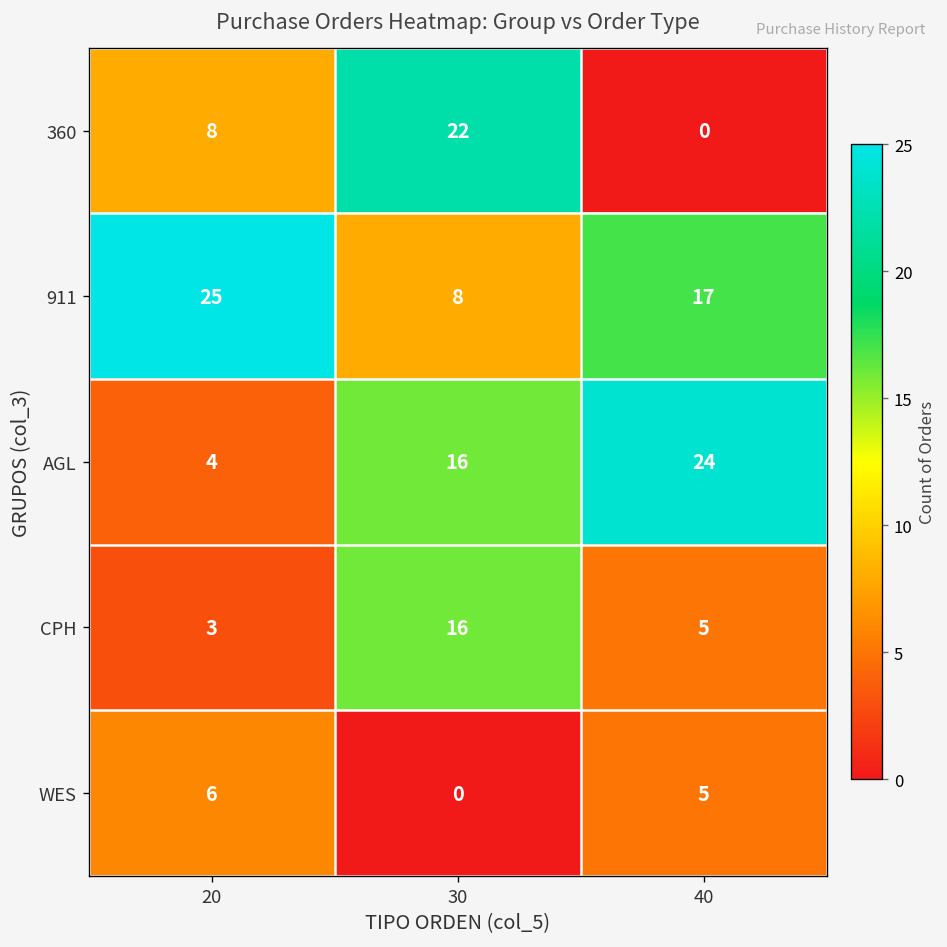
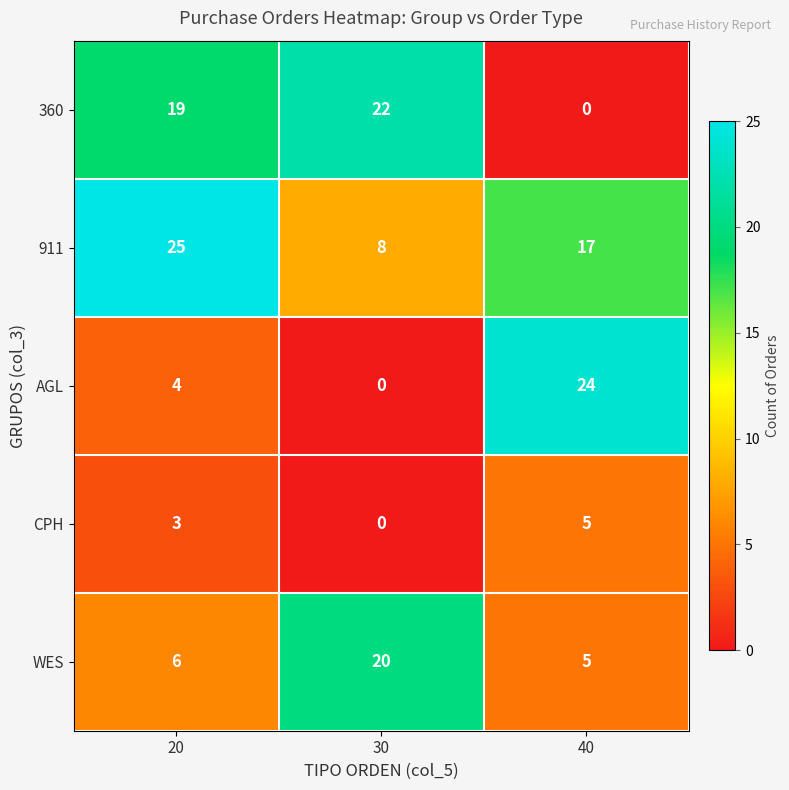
  {
    "360": {
-     "20": 8,
+     "20": 19,
      "30": 22,
      "40": 0
    },
    "911": {
      "20": 25,
      "30": 8,
      "40": 17
    },
    "AGL": {
      "20": 4,
-     "30": 16,
+     "30": 0,
      "40": 24
    },
    "CPH": {
      "20": 3,
-     "30": 16,
+     "30": 0,
      "40": 5
    },
    "WES": {
      "20": 6,
-     "30": 0,
+     "30": 20,
      "40": 5
    }
  }
